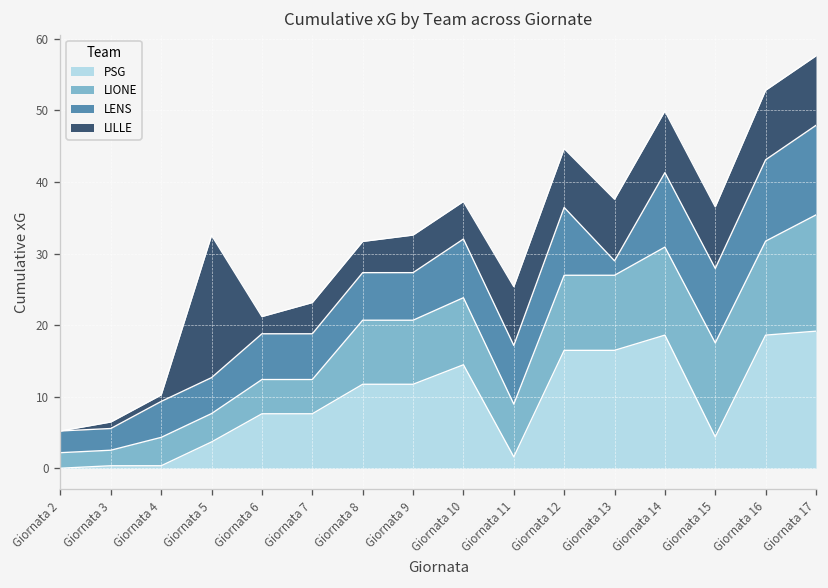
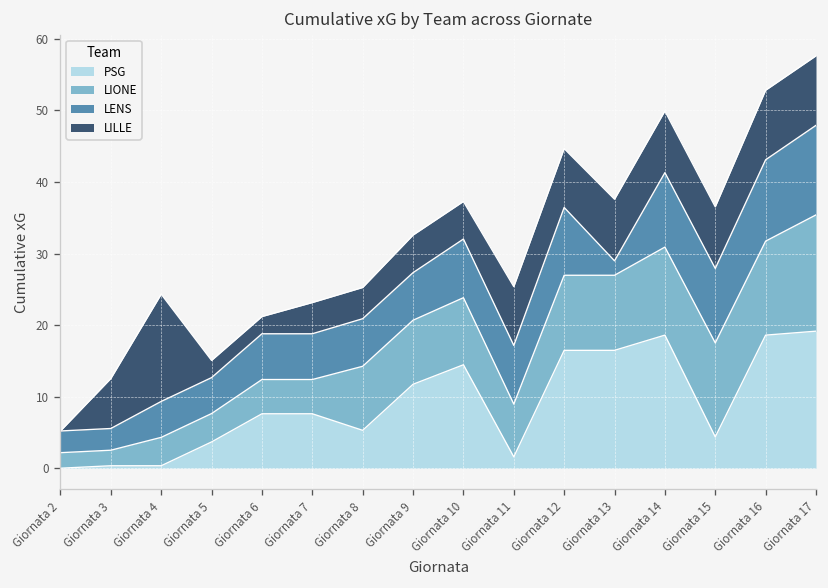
  {
    "PSG": {
      "Giornata 2": 0,
      "Giornata 3": 0,
      "Giornata 4": 0,
      "Giornata 5": 4,
      "Giornata 6": 8,
      "Giornata 7": 8,
-     "Giornata 8": 12,
+     "Giornata 8": 5,
      "Giornata 9": 12,
      "Giornata 10": 14,
      "Giornata 11": 2,
      "Giornata 12": 16,
      "Giornata 13": 16,
      "Giornata 14": 19,
      "Giornata 15": 4,
      "Giornata 16": 19,
      "Giornata 17": 19
    },
    "LIONE": {
      "Giornata 2": 2,
      "Giornata 3": 2,
      "Giornata 4": 4,
      "Giornata 5": 4,
      "Giornata 6": 5,
      "Giornata 7": 5,
      "Giornata 8": 9,
      "Giornata 9": 9,
      "Giornata 10": 9,
      "Giornata 11": 7,
      "Giornata 12": 10,
      "Giornata 13": 10,
      "Giornata 14": 12,
      "Giornata 15": 13,
      "Giornata 16": 13,
      "Giornata 17": 16
    },
    "LENS": {
      "Giornata 3": 3,
      "Giornata 4": 5,
      "Giornata 5": 5,
      "Giornata 6": 6,
      "Giornata 7": 6,
      "Giornata 8": 7,
      "Giornata 9": 7,
      "Giornata 10": 8,
      "Giornata 11": 8,
      "Giornata 12": 9,
      "Giornata 13": 2,
      "Giornata 14": 10,
      "Giornata 15": 10,
      "Giornata 16": 11,
      "Giornata 17": 13
    },
    "LILLE": {
-     "Giornata 3": 1,
-     "Giornata 4": 1,
-     "Giornata 5": 20,
+     "Giornata 3": 7,
+     "Giornata 4": 15,
+     "Giornata 5": 2,
      "Giornata 6": 2,
      "Giornata 7": 4,
      "Giornata 8": 4,
      "Giornata 9": 5,
      "Giornata 10": 5,
      "Giornata 11": 8,
      "Giornata 12": 8,
      "Giornata 13": 9,
      "Giornata 14": 9,
      "Giornata 15": 9,
      "Giornata 16": 10,
      "Giornata 17": 10
    }
  }
